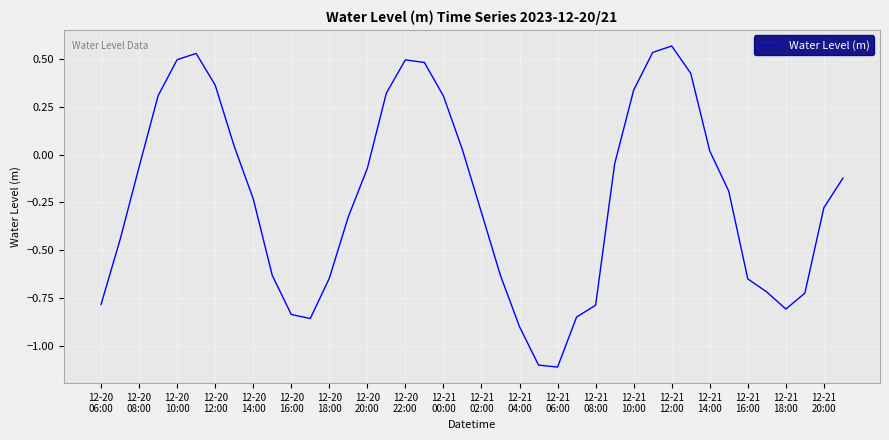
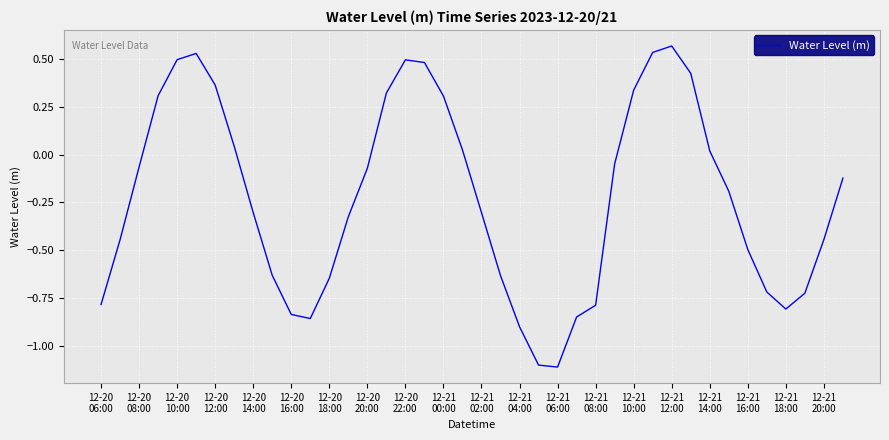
  {
    "12-20 06:00": -0.78,
    "12-20 08:00": -0.06,
    "12-20 10:00": 0.50,
    "12-20 12:00": 0.36,
-   "12-20 14:00": -0.23,
+   "12-20 14:00": -0.30,
    "12-20 16:00": -0.84,
    "12-20 18:00": -0.65,
    "12-20 20:00": -0.07,
    "12-20 22:00": 0.50,
    "12-21 00:00": 0.31,
    "12-21 02:00": -0.30,
    "12-21 04:00": -0.90,
    "12-21 06:00": -1.11,
    "12-21 08:00": -0.79,
    "12-21 10:00": 0.34,
    "12-21 12:00": 0.57,
    "12-21 14:00": 0.02,
-   "12-21 16:00": -0.65,
+   "12-21 16:00": -0.50,
    "12-21 18:00": -0.81,
-   "12-21 20:00": -0.28
+   "12-21 20:00": -0.44
  }
